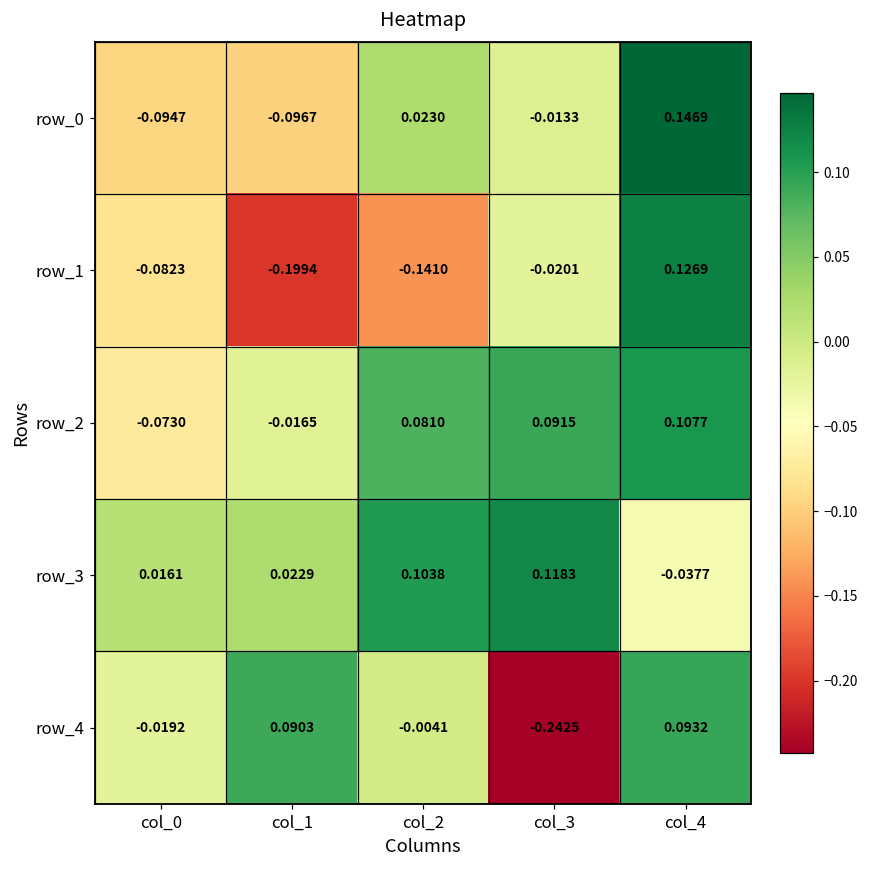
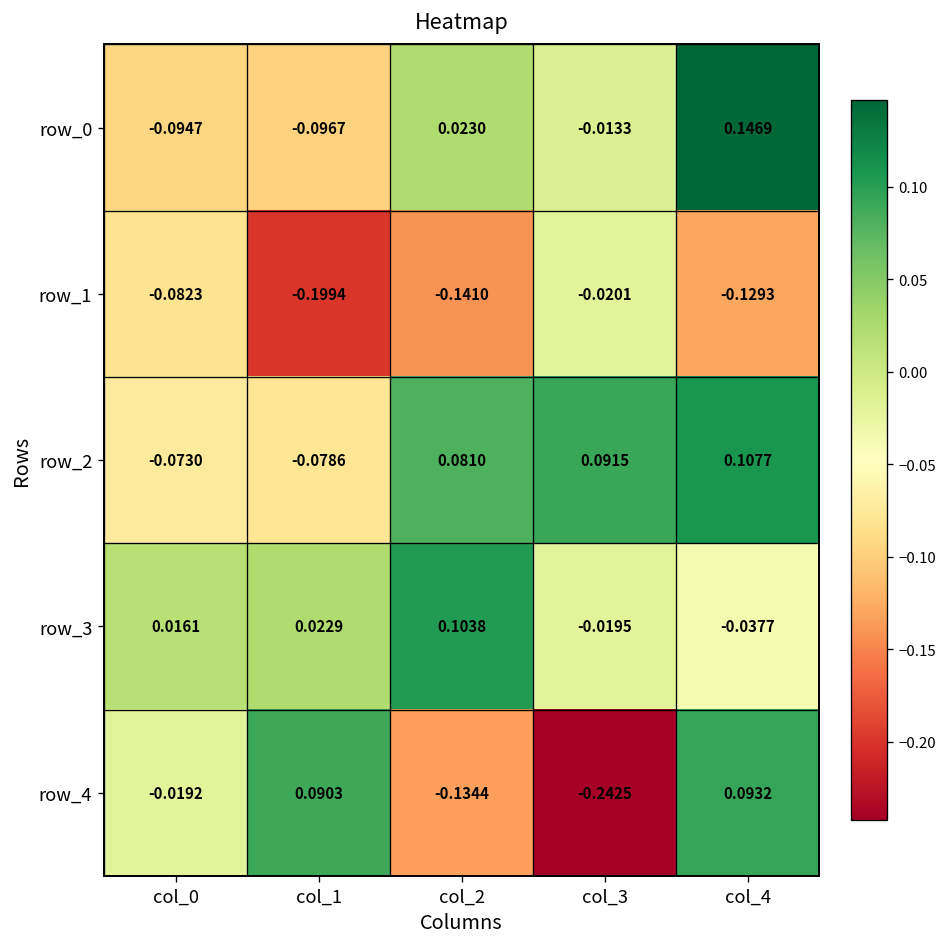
  {
    "row_0": {
      "col_0": -0.0947,
      "col_1": -0.0967,
      "col_2": 0.0230,
      "col_3": -0.0133,
      "col_4": 0.1469
    },
    "row_1": {
      "col_0": -0.0823,
      "col_1": -0.1994,
      "col_2": -0.1410,
      "col_3": -0.0201,
-     "col_4": 0.1269
+     "col_4": -0.1293
    },
    "row_2": {
      "col_0": -0.0730,
-     "col_1": -0.0165,
+     "col_1": -0.0786,
      "col_2": 0.0810,
      "col_3": 0.0915,
      "col_4": 0.1077
    },
    "row_3": {
      "col_0": 0.0161,
      "col_1": 0.0229,
      "col_2": 0.1038,
-     "col_3": 0.1183,
+     "col_3": -0.0195,
      "col_4": -0.0377
    },
    "row_4": {
      "col_0": -0.0192,
      "col_1": 0.0903,
-     "col_2": -0.0041,
+     "col_2": -0.1344,
      "col_3": -0.2425,
      "col_4": 0.0932
    }
  }
